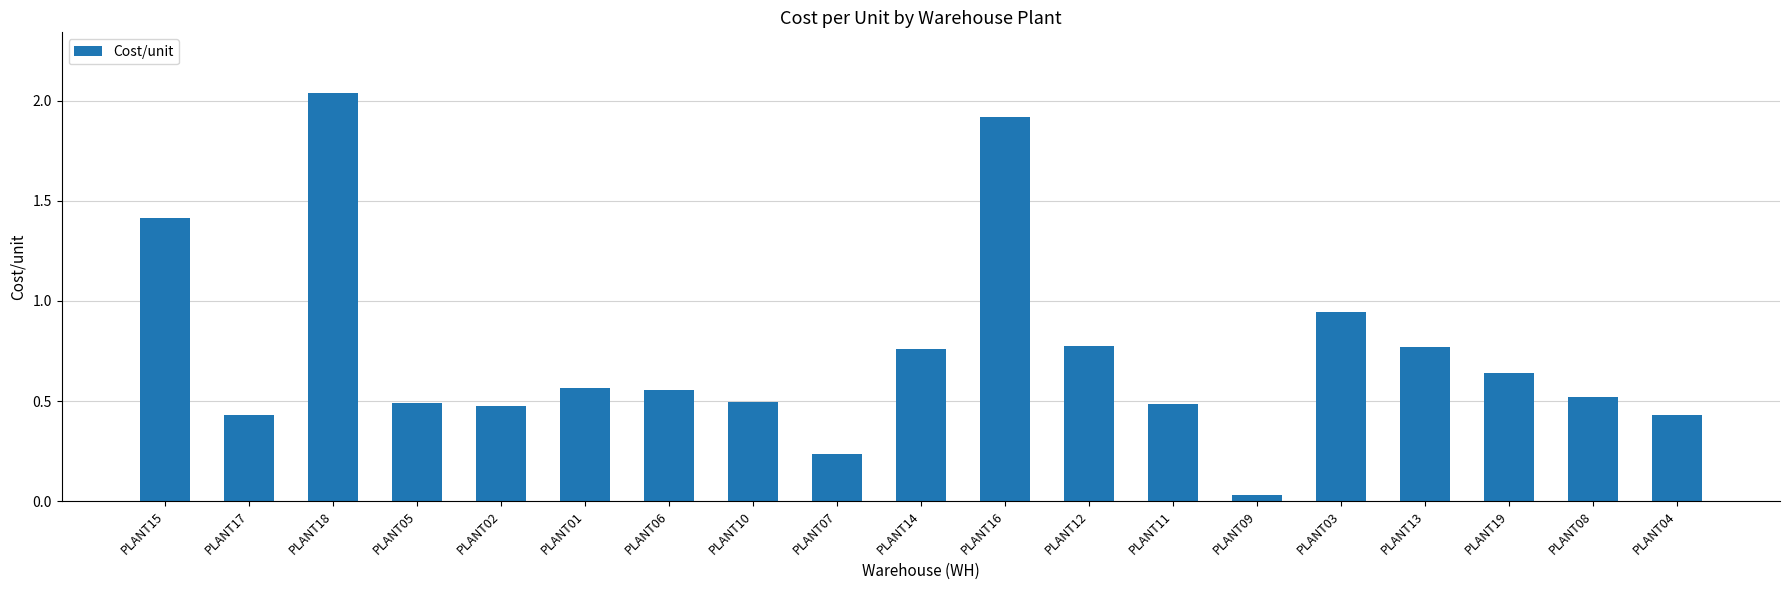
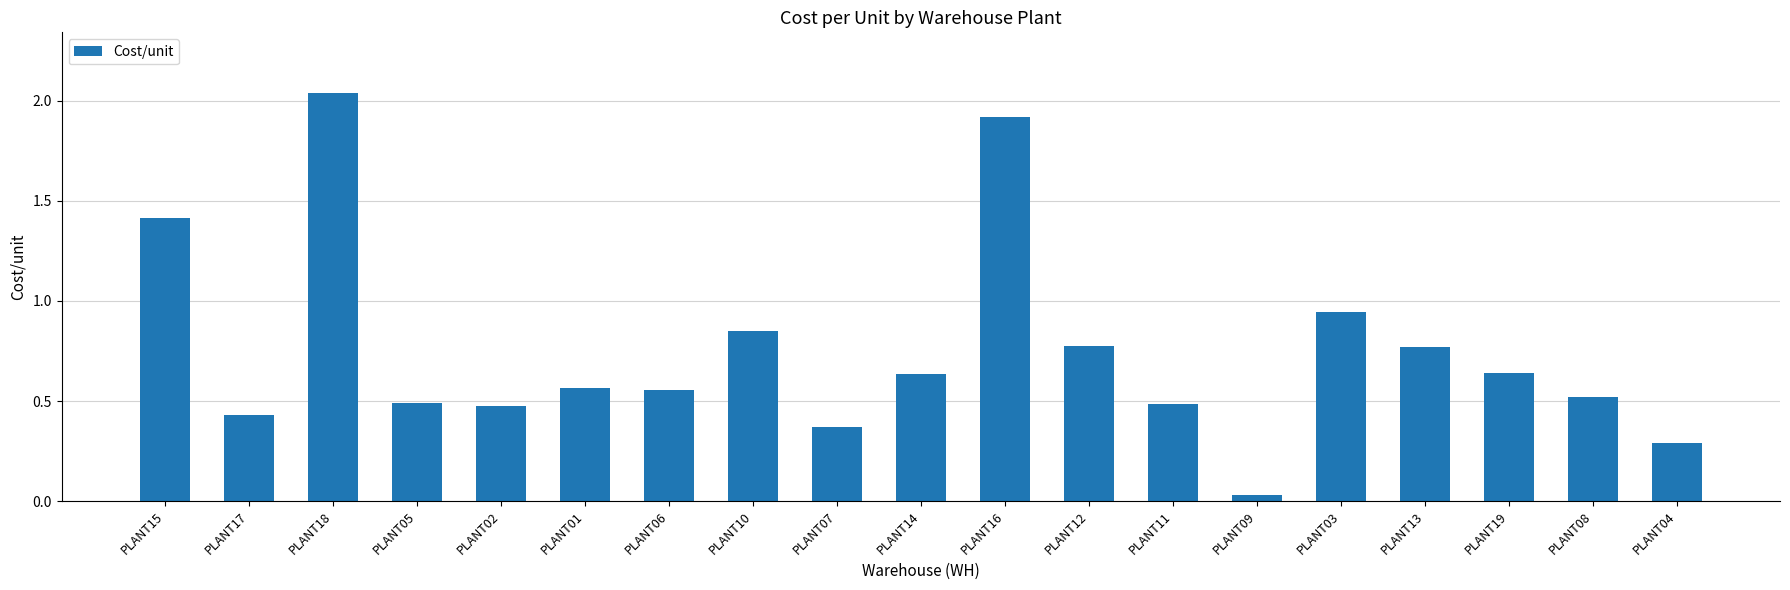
  {
    "PLANT15": 1.42,
    "PLANT17": 0.43,
    "PLANT18": 2.04,
    "PLANT05": 0.49,
    "PLANT02": 0.48,
    "PLANT01": 0.57,
    "PLANT06": 0.55,
-   "PLANT10": 0.49,
-   "PLANT07": 0.24,
-   "PLANT14": 0.76,
+   "PLANT10": 0.85,
+   "PLANT07": 0.37,
+   "PLANT14": 0.63,
    "PLANT16": 1.92,
    "PLANT12": 0.77,
    "PLANT11": 0.49,
    "PLANT09": 0.03,
    "PLANT03": 0.95,
    "PLANT13": 0.77,
    "PLANT19": 0.64,
    "PLANT08": 0.52,
-   "PLANT04": 0.43
+   "PLANT04": 0.29
  }
